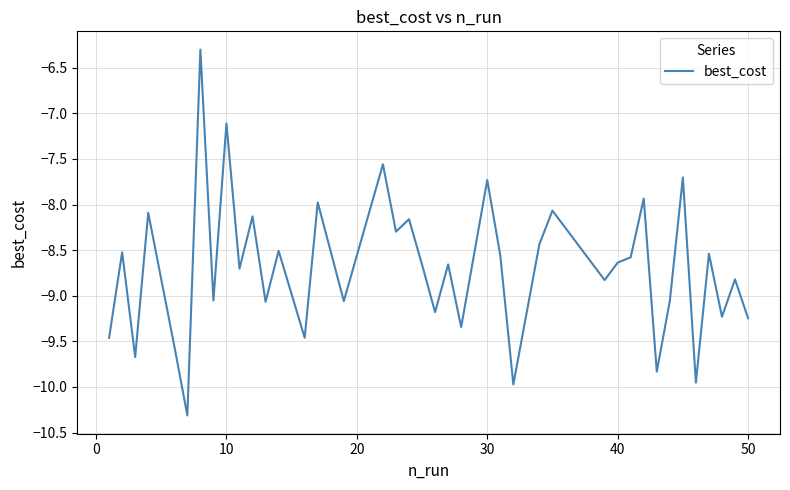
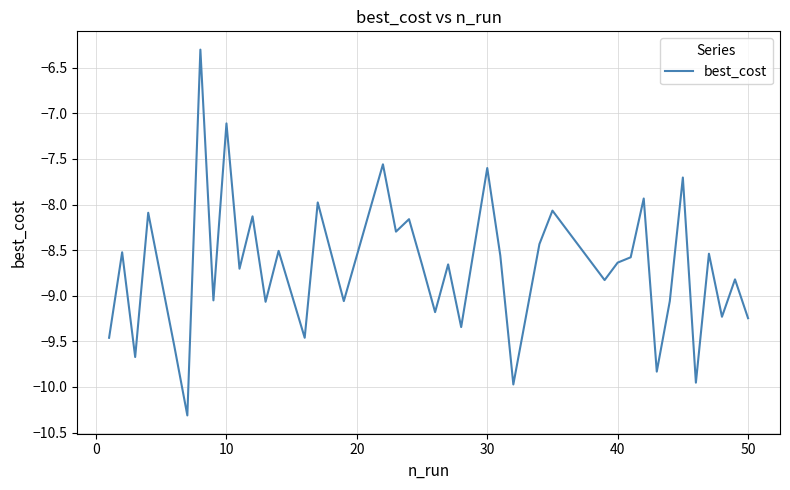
  {
    "10": -7.1,
-   "30": -7.7,
+   "30": -7.6,
    "40": -8.6,
    "50": -9.2
  }
